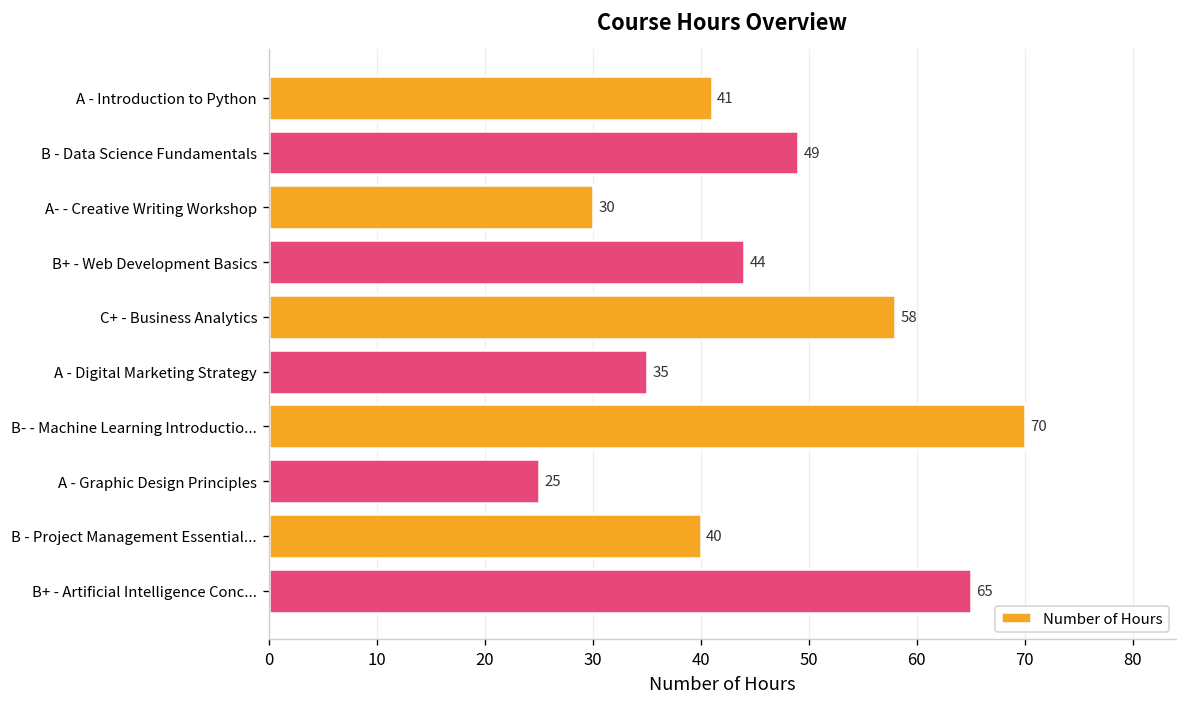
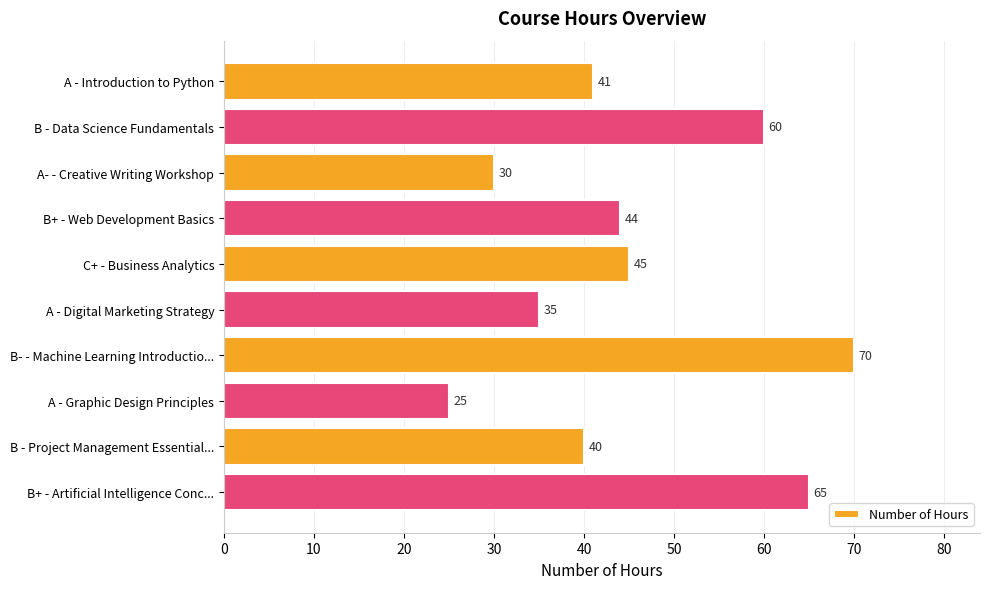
  {
    "A - Introduction to Python": 41,
-   "B - Data Science Fundamentals": 49,
+   "B - Data Science Fundamentals": 60,
    "A- - Creative Writing Workshop": 30,
    "B+ - Web Development Basics": 44,
-   "C+ - Business Analytics": 58,
+   "C+ - Business Analytics": 45,
    "A - Digital Marketing Strategy": 35,
    "B- - Machine Learning Introductio...": 70,
    "A - Graphic Design Principles": 25,
    "B - Project Management Essential...": 40,
    "B+ - Artificial Intelligence Conc...": 65
  }
